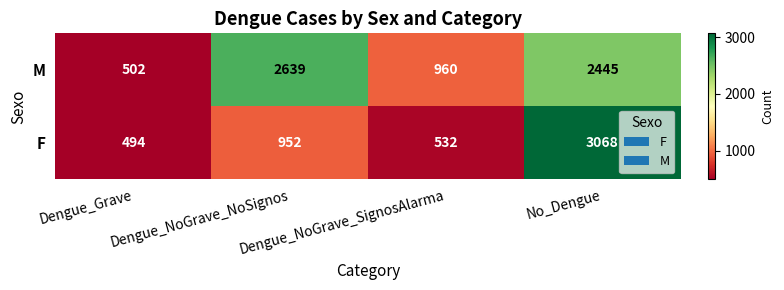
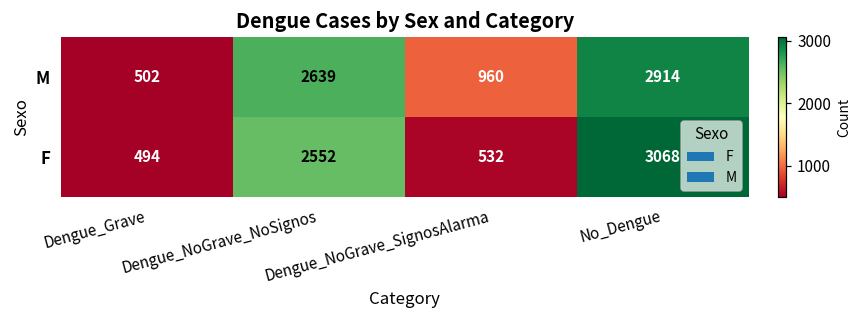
  {
    "M": {
      "Dengue_Grave": 502,
      "Dengue_NoGrave_NoSignos": 2639,
      "Dengue_NoGrave_SignosAlarma": 960,
-     "No_Dengue": 2445
+     "No_Dengue": 2914
    },
    "F": {
      "Dengue_Grave": 494,
-     "Dengue_NoGrave_NoSignos": 952,
+     "Dengue_NoGrave_NoSignos": 2552,
      "Dengue_NoGrave_SignosAlarma": 532,
      "No_Dengue": 3068
    }
  }
